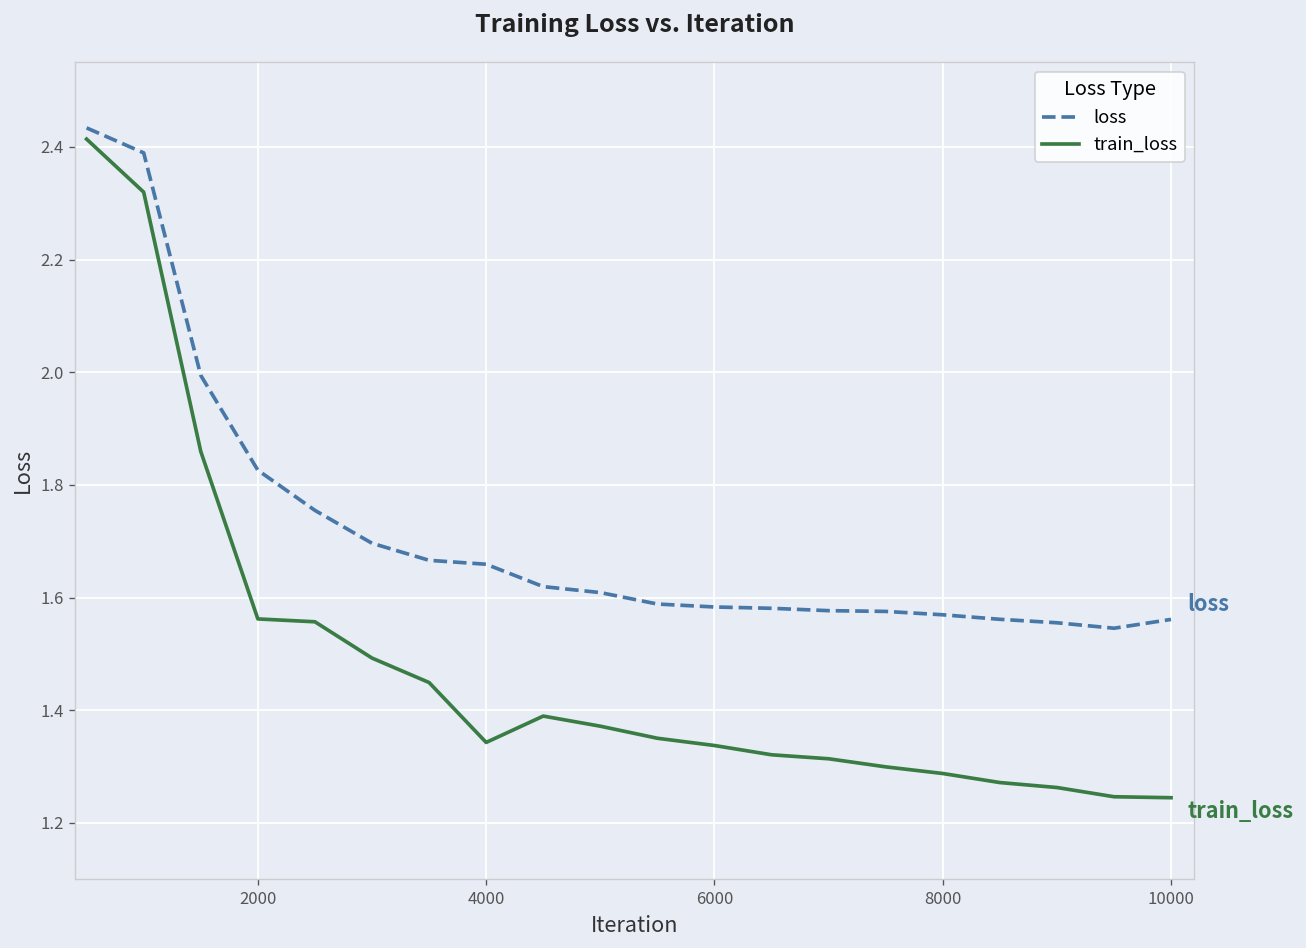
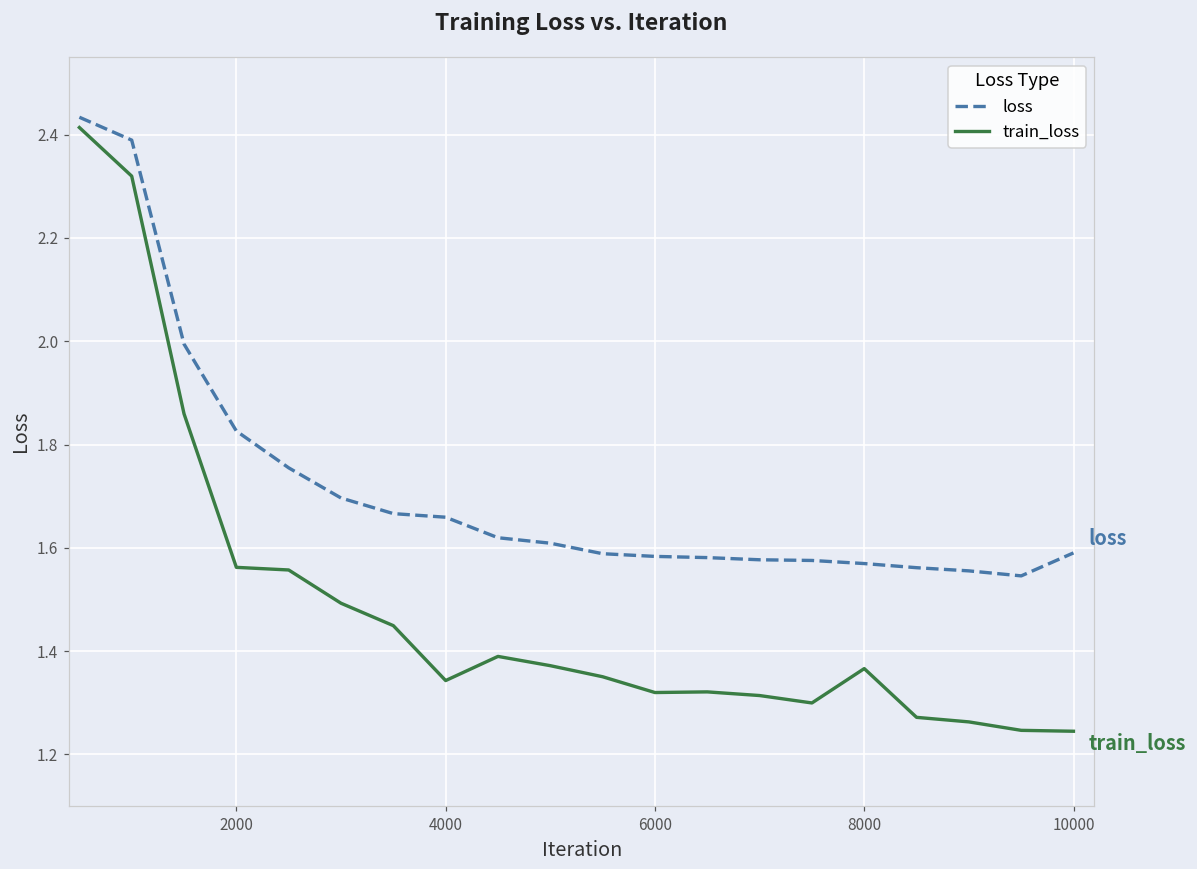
  {
    "loss": {
      "2000": 1.83,
      "4000": 1.66,
      "6000": 1.58,
      "8000": 1.57,
-     "10000": 1.56
+     "10000": 1.59
    },
    "train_loss": {
      "2000": 1.56,
      "4000": 1.34,
-     "6000": 1.34,
-     "8000": 1.29,
+     "6000": 1.32,
+     "8000": 1.37,
      "10000": 1.24
    }
  }
